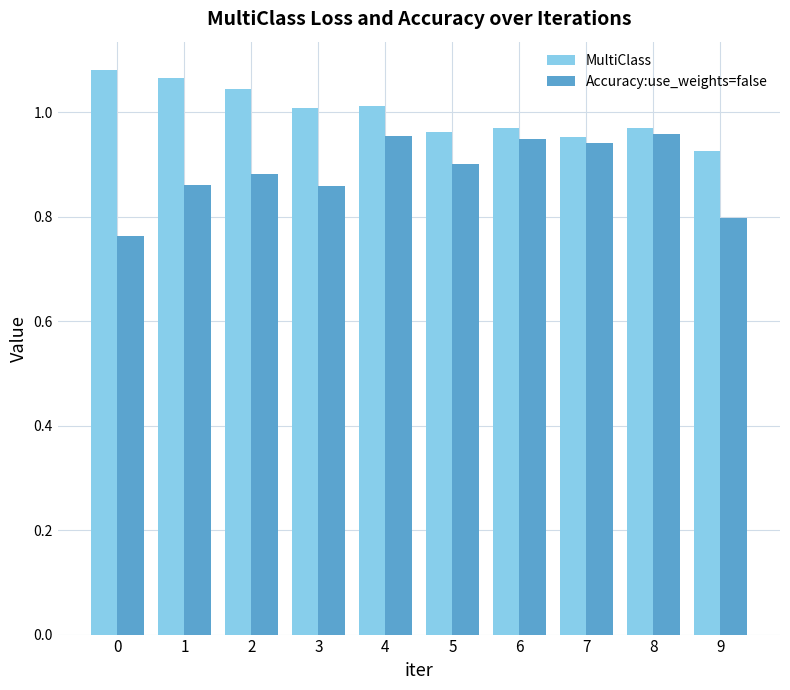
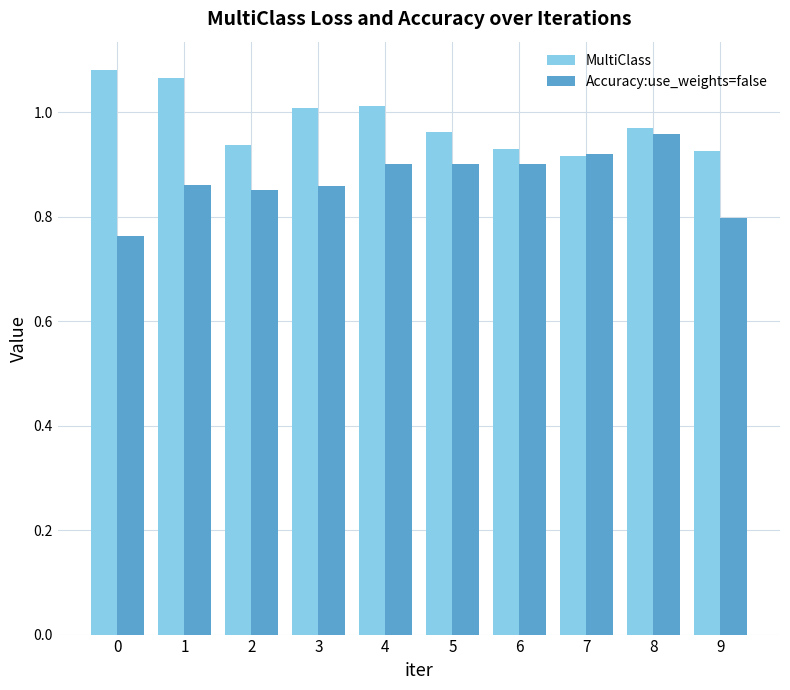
  {
    "MultiClass": {
      "0": 1.08,
      "1": 1.06,
-     "2": 1.05,
+     "2": 0.94,
      "3": 1.01,
      "4": 1.01,
      "5": 0.96,
-     "6": 0.97,
-     "7": 0.95,
+     "6": 0.93,
+     "7": 0.92,
      "8": 0.97,
      "9": 0.93
    },
    "Accuracy:use_weights=false": {
      "0": 0.76,
      "1": 0.86,
-     "2": 0.88,
+     "2": 0.85,
      "3": 0.86,
-     "4": 0.95,
+     "4": 0.90,
      "5": 0.90,
-     "6": 0.95,
-     "7": 0.94,
+     "6": 0.90,
+     "7": 0.92,
      "8": 0.96,
      "9": 0.80
    }
  }
